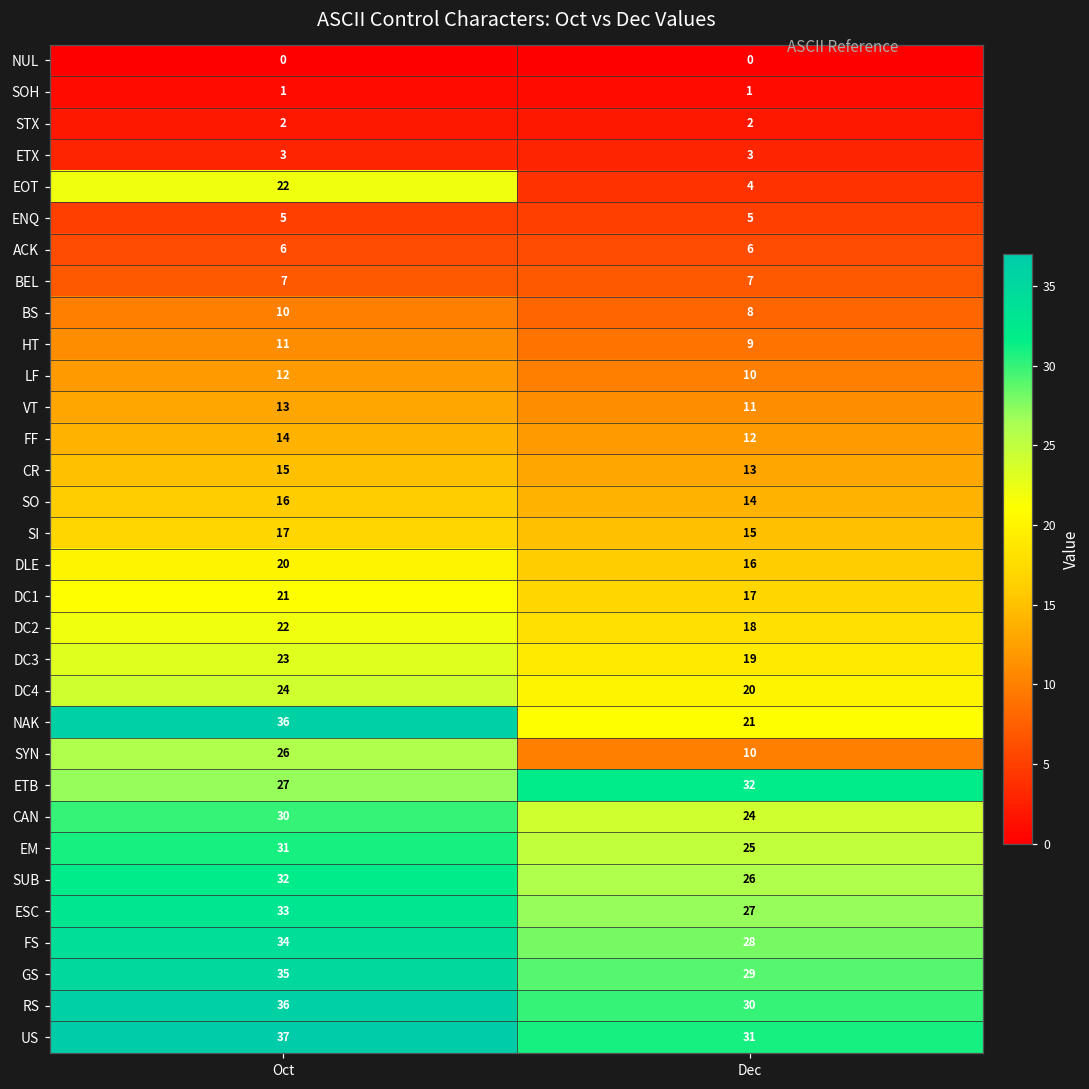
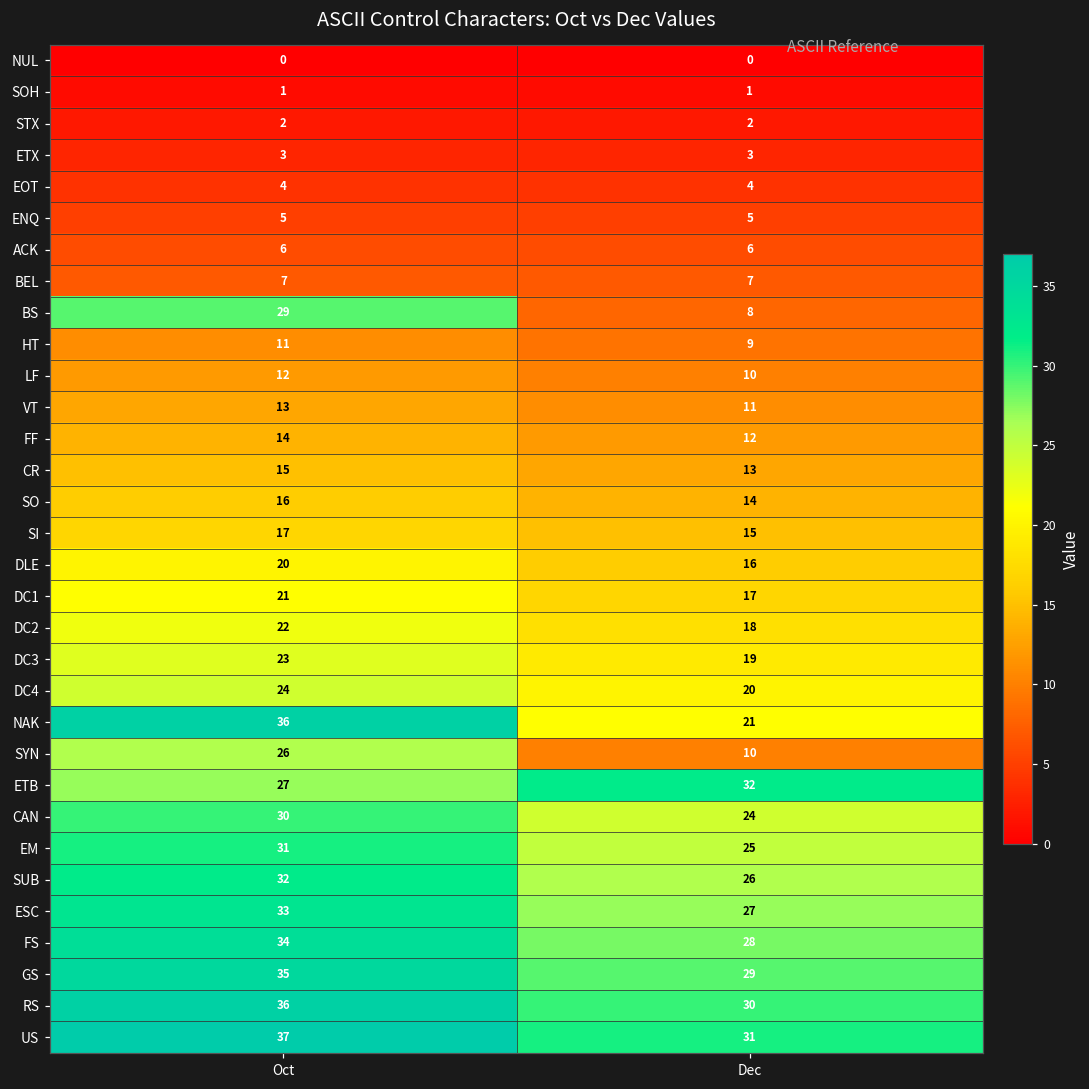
  {
    "NUL": {
      "Oct": 0,
      "Dec": 0
    },
    "SOH": {
      "Oct": 1,
      "Dec": 1
    },
    "STX": {
      "Oct": 2,
      "Dec": 2
    },
    "ETX": {
      "Oct": 3,
      "Dec": 3
    },
    "EOT": {
-     "Oct": 22,
+     "Oct": 4,
      "Dec": 4
    },
    "ENQ": {
      "Oct": 5,
      "Dec": 5
    },
    "ACK": {
      "Oct": 6,
      "Dec": 6
    },
    "BEL": {
      "Oct": 7,
      "Dec": 7
    },
    "BS": {
-     "Oct": 10,
+     "Oct": 29,
      "Dec": 8
    },
    "HT": {
      "Oct": 11,
      "Dec": 9
    },
    "LF": {
      "Oct": 12,
      "Dec": 10
    },
    "VT": {
      "Oct": 13,
      "Dec": 11
    },
    "FF": {
      "Oct": 14,
      "Dec": 12
    },
    "CR": {
      "Oct": 15,
      "Dec": 13
    },
    "SO": {
      "Oct": 16,
      "Dec": 14
    },
    "SI": {
      "Oct": 17,
      "Dec": 15
    },
    "DLE": {
      "Oct": 20,
      "Dec": 16
    },
    "DC1": {
      "Oct": 21,
      "Dec": 17
    },
    "DC2": {
      "Oct": 22,
      "Dec": 18
    },
    "DC3": {
      "Oct": 23,
      "Dec": 19
    },
    "DC4": {
      "Oct": 24,
      "Dec": 20
    },
    "NAK": {
      "Oct": 36,
      "Dec": 21
    },
    "SYN": {
      "Oct": 26,
      "Dec": 10
    },
    "ETB": {
      "Oct": 27,
      "Dec": 32
    },
    "CAN": {
      "Oct": 30,
      "Dec": 24
    },
    "EM": {
      "Oct": 31,
      "Dec": 25
    },
    "SUB": {
      "Oct": 32,
      "Dec": 26
    },
    "ESC": {
      "Oct": 33,
      "Dec": 27
    },
    "FS": {
      "Oct": 34,
      "Dec": 28
    },
    "GS": {
      "Oct": 35,
      "Dec": 29
    },
    "RS": {
      "Oct": 36,
      "Dec": 30
    },
    "US": {
      "Oct": 37,
      "Dec": 31
    }
  }
